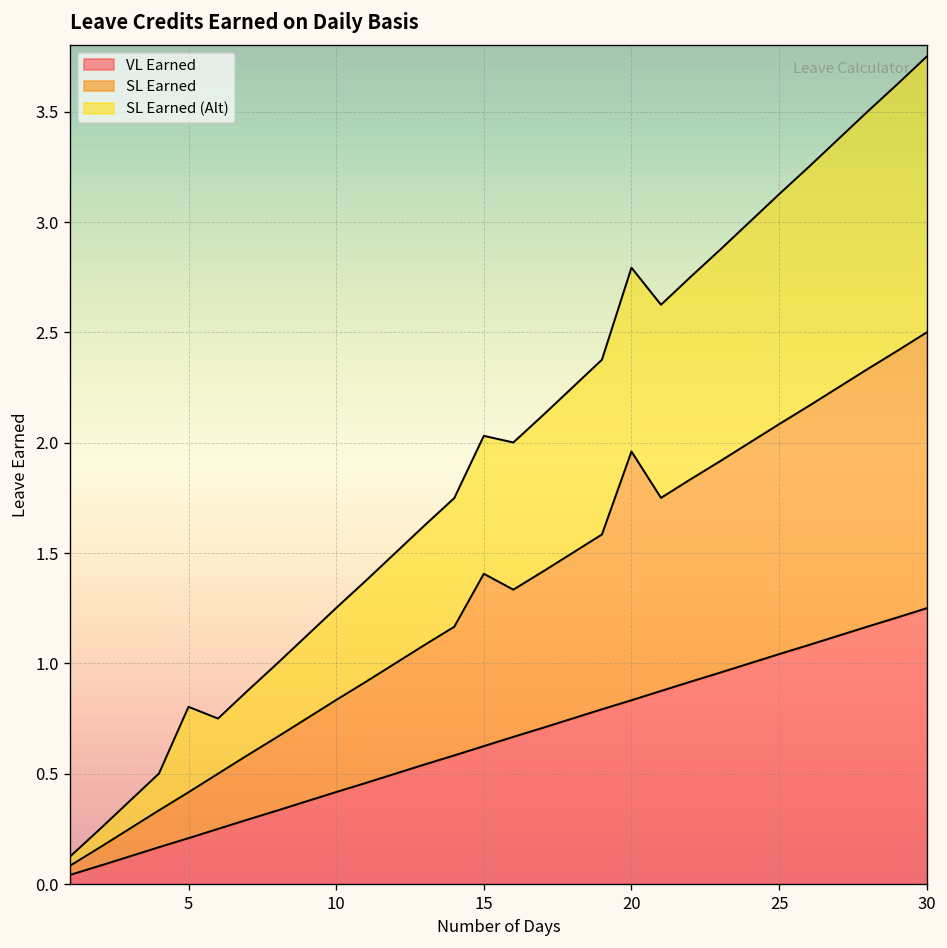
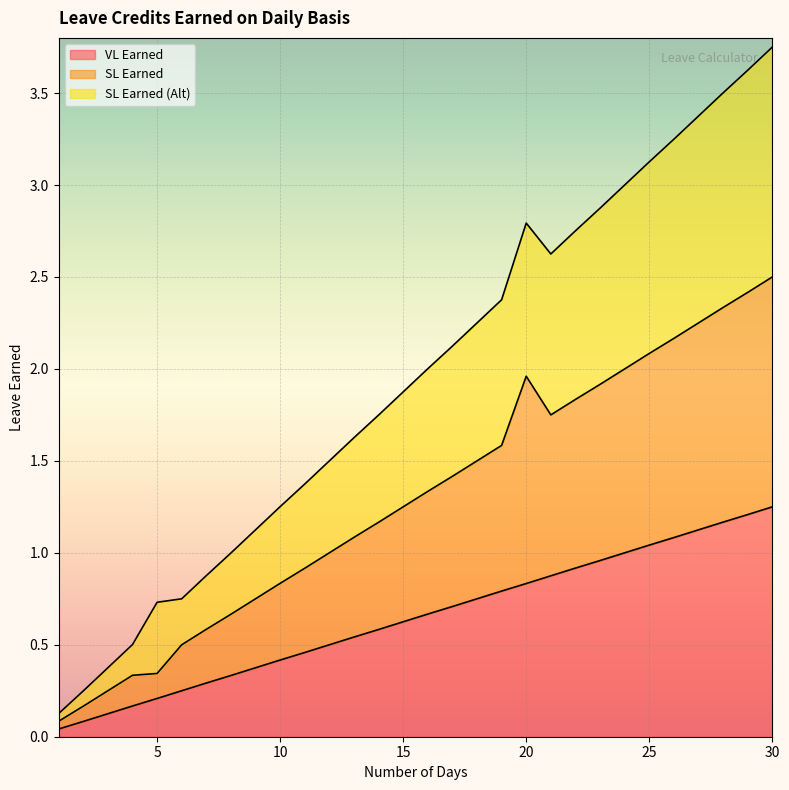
  {
    "VL Earned": {
      "5": 0.21,
      "10": 0.42,
      "15": 0.63,
      "20": 0.83,
      "25": 1.04,
      "30": 1.25
    },
    "SL Earned": {
-     "5": 0.21,
+     "5": 0.14,
      "10": 0.42,
-     "15": 0.78,
+     "15": 0.63,
      "20": 1.13,
      "25": 1.04,
      "30": 1.25
    },
    "SL Earned (Alt)": {
      "5": 0.39,
      "10": 0.42,
      "15": 0.63,
      "20": 0.83,
      "25": 1.04,
      "30": 1.25
    }
  }
